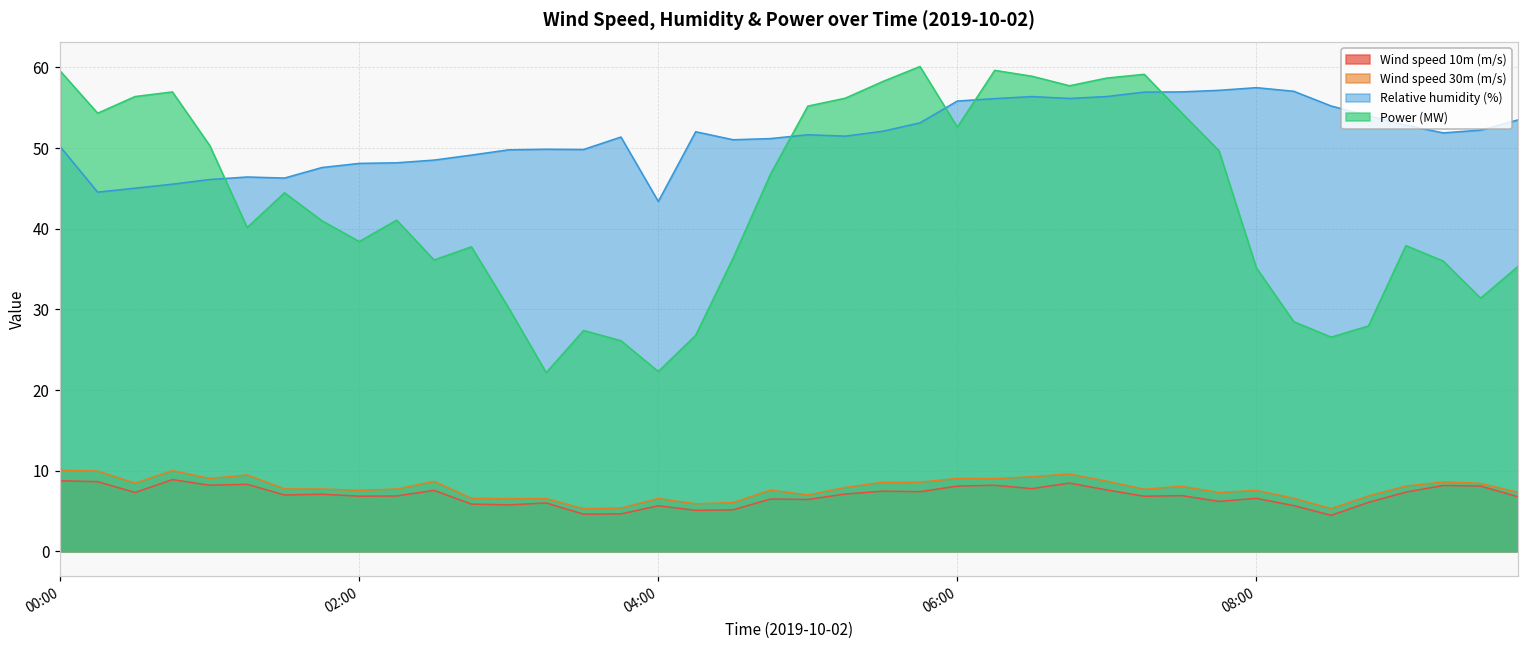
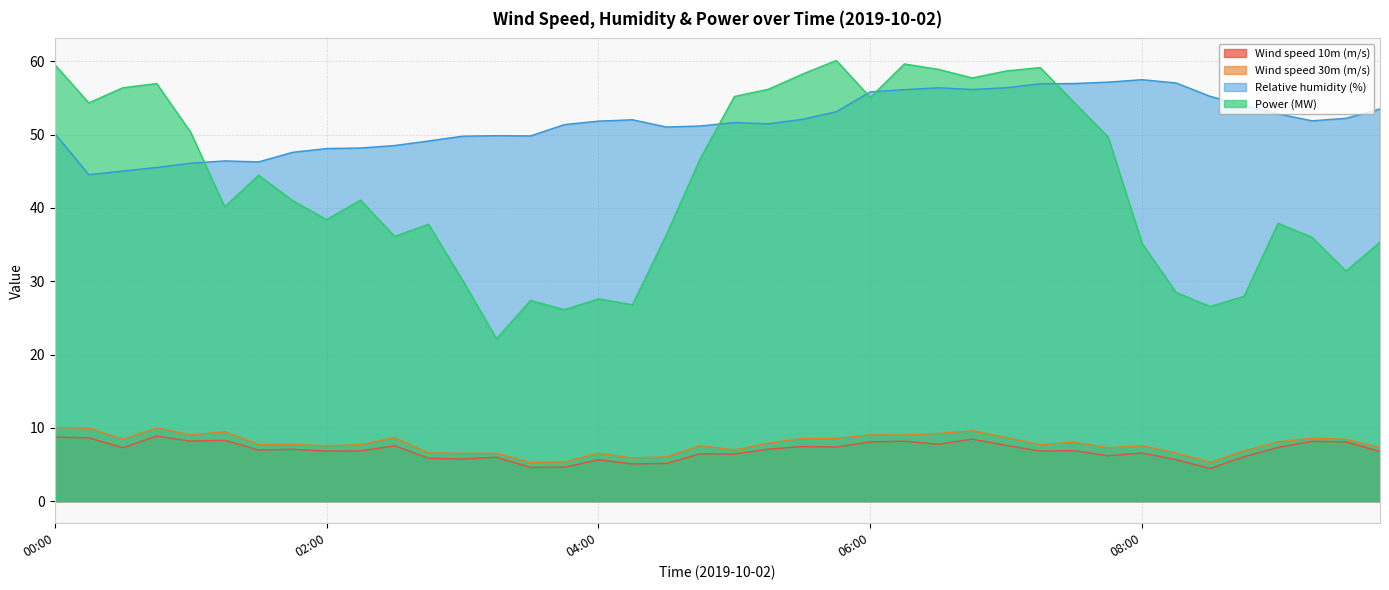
  {
    "Relative humidity (%)": {
      "00:00": 50,
      "02:00": 48,
-     "04:00": 43,
+     "04:00": 52,
      "06:00": 56,
      "08:00": 57
    },
    "Power (MW)": {
      "00:00": 60,
      "02:00": 38,
-     "04:00": 22,
-     "06:00": 53,
+     "04:00": 28,
+     "06:00": 55,
      "08:00": 35
    }
  }
